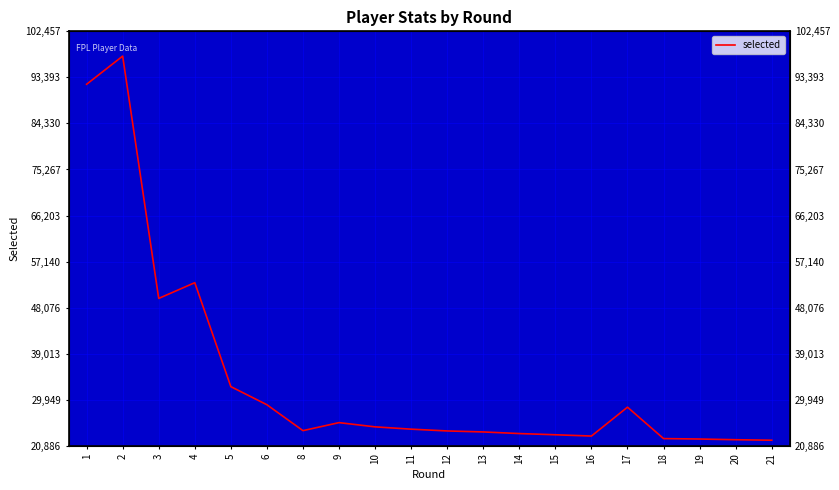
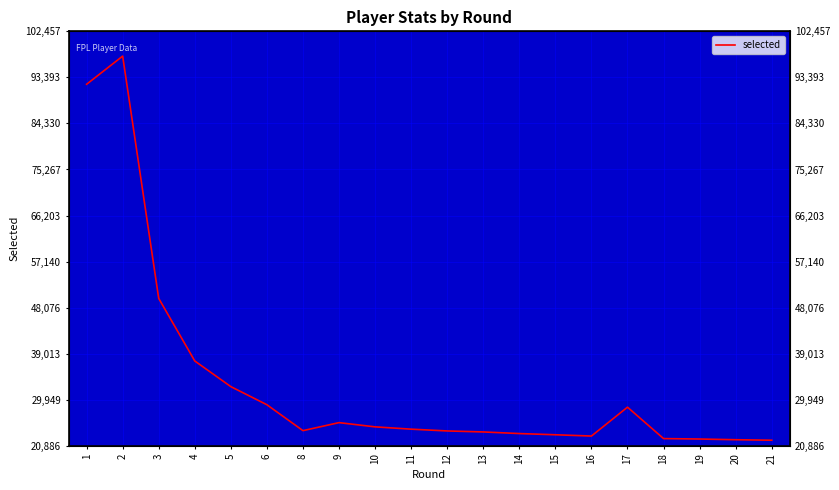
  {
    "1": "92,000",
    "2": "98,000",
    "3": "50,000",
-   "4": "53,000",
+   "4": "38,000",
    "5": "33,000",
    "6": "29,000",
    "8": "24,000",
    "9": "25,000",
    "10": "25,000",
    "11": "24,000",
    "12": "24,000",
    "13": "24,000",
    "14": "23,000",
    "15": "23,000",
    "16": "23,000",
    "17": "28,000",
    "18": "22,000",
    "19": "22,000",
    "20": "22,000",
    "21": "22,000"
  }
